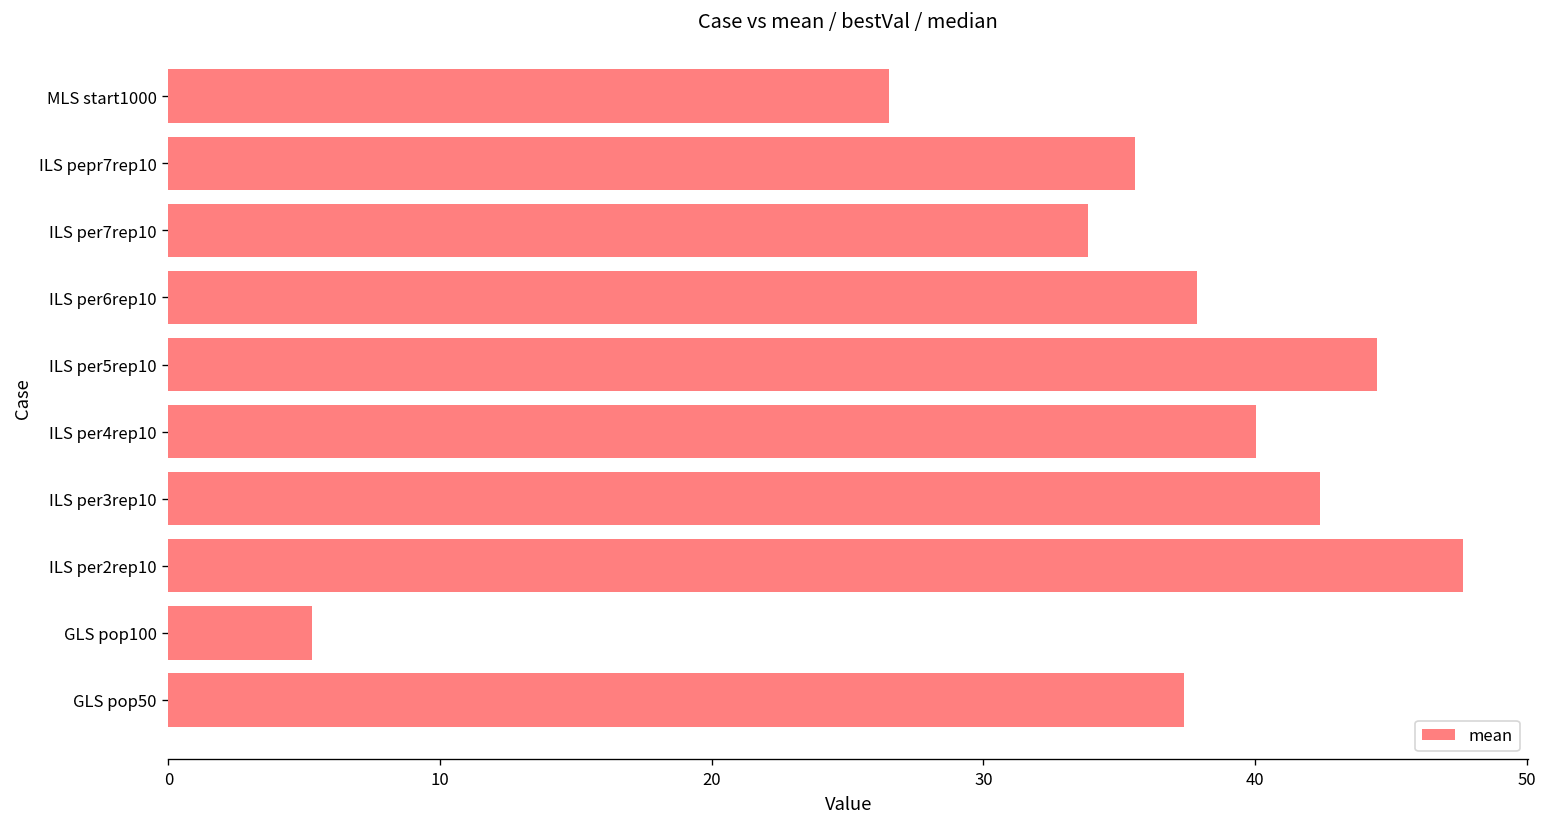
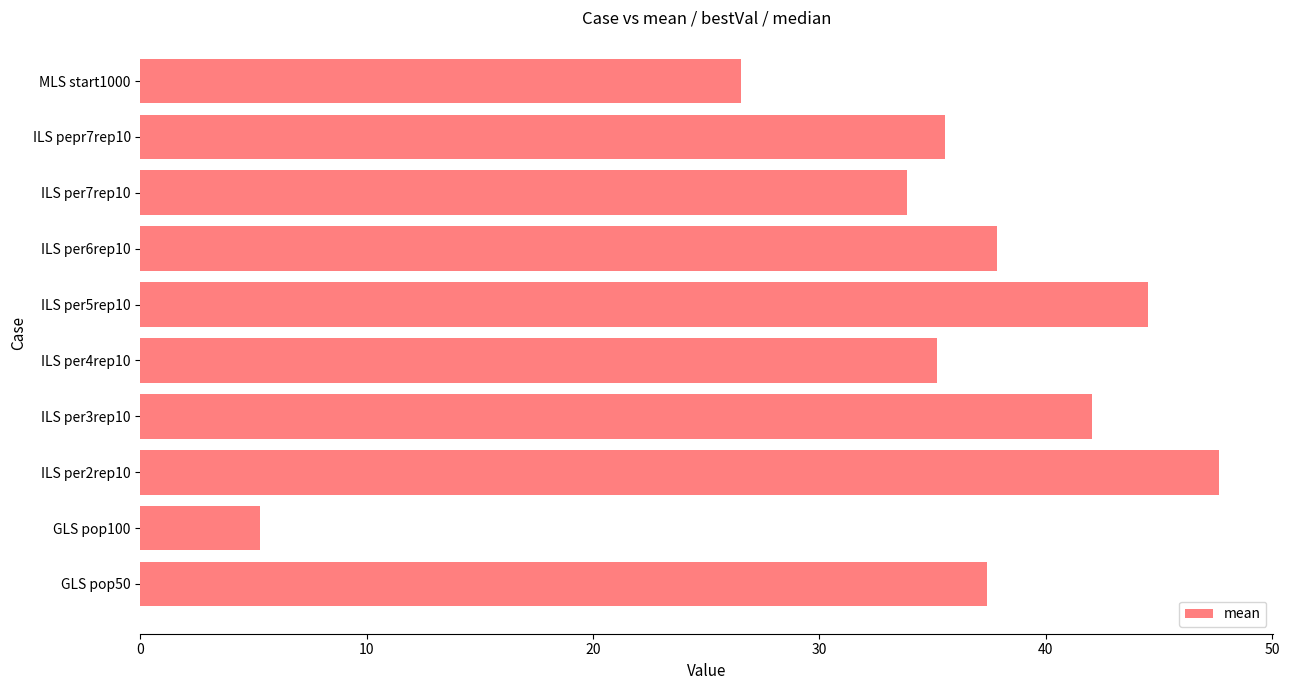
  {
    "MLS start1000": 26.5,
    "ILS pepr7rep10": 35.6,
    "ILS per7rep10": 33.9,
    "ILS per6rep10": 37.9,
    "ILS per5rep10": 44.5,
-   "ILS per4rep10": 40.0,
-   "ILS per3rep10": 42.4,
+   "ILS per4rep10": 35.2,
+   "ILS per3rep10": 42.0,
    "ILS per2rep10": 47.7,
    "GLS pop100": 5.3,
    "GLS pop50": 37.4
  }
